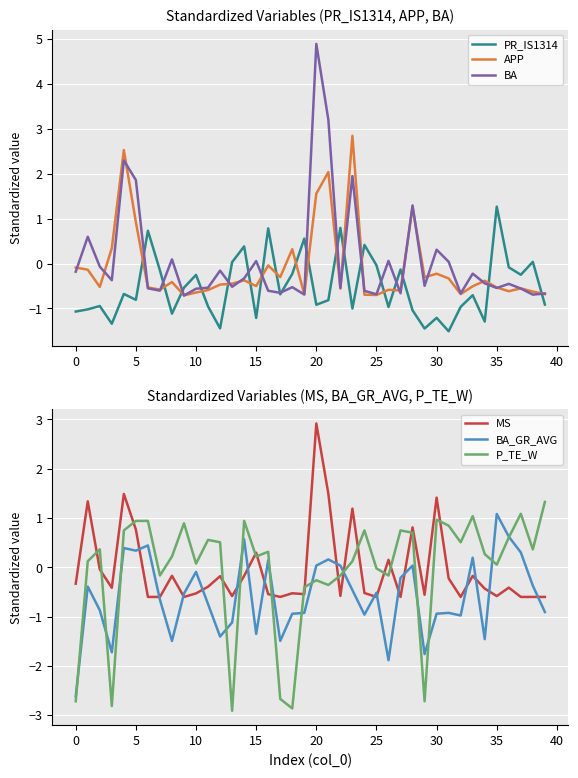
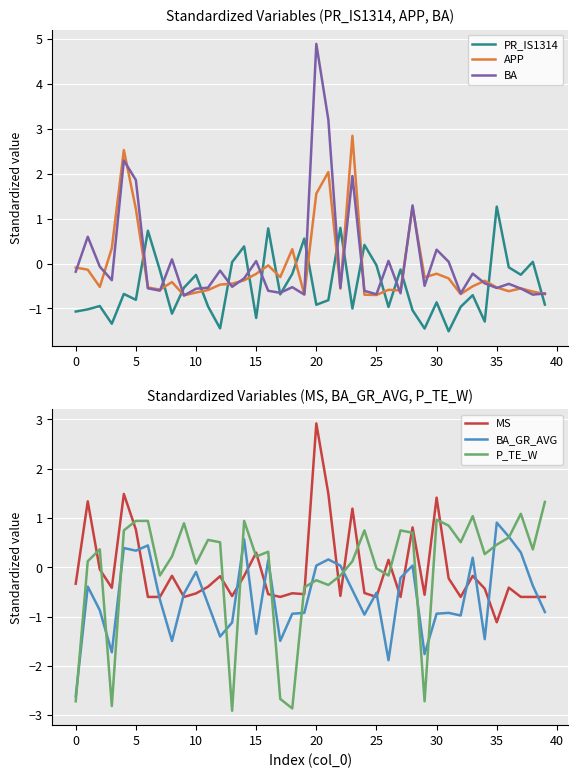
  {
    "Standardized Variables (PR_IS1314, APP, BA)": {
      "PR_IS1314": {
        "0": -1.1,
        "5": -0.8,
        "10": -0.3,
        "15": -1.2,
        "20": -0.9,
        "25": 0.0,
-       "30": -1.2,
+       "30": -0.9,
        "35": 1.3
      },
      "APP": {
        "0": -0.1,
-       "5": 0.9,
+       "5": 1.2,
        "10": -0.6,
-       "15": -0.5,
+       "15": -0.2,
        "20": 1.6,
        "30": -0.2
      },
      "BA": {
        "0": -0.2,
        "5": 1.9,
        "10": -0.6,
        "15": 0.1,
        "20": 4.9,
        "30": 0.3
      }
    },
    "Standardized Variables (MS, BA_GR_AVG, P_TE_W)": {
      "MS": {
        "0": -0.3,
        "5": 0.8,
        "10": -0.5,
        "15": 0.3,
        "20": 2.9,
        "25": -0.6,
        "30": 1.4,
-       "35": -0.6
+       "35": -1.1
      },
      "BA_GR_AVG": {
        "0": -2.6,
        "5": 0.3,
        "10": -0.1,
        "15": -1.4,
        "20": 0.0,
        "25": -0.5,
        "30": -0.9,
-       "35": 1.1
+       "35": 0.9
      },
      "P_TE_W": {
        "0": -2.7,
        "5": 0.9,
        "10": 0.1,
        "15": 0.2,
        "20": -0.3,
        "25": 0.0,
        "30": 1.0,
-       "35": 0.1
+       "35": 0.5
      }
    }
  }
